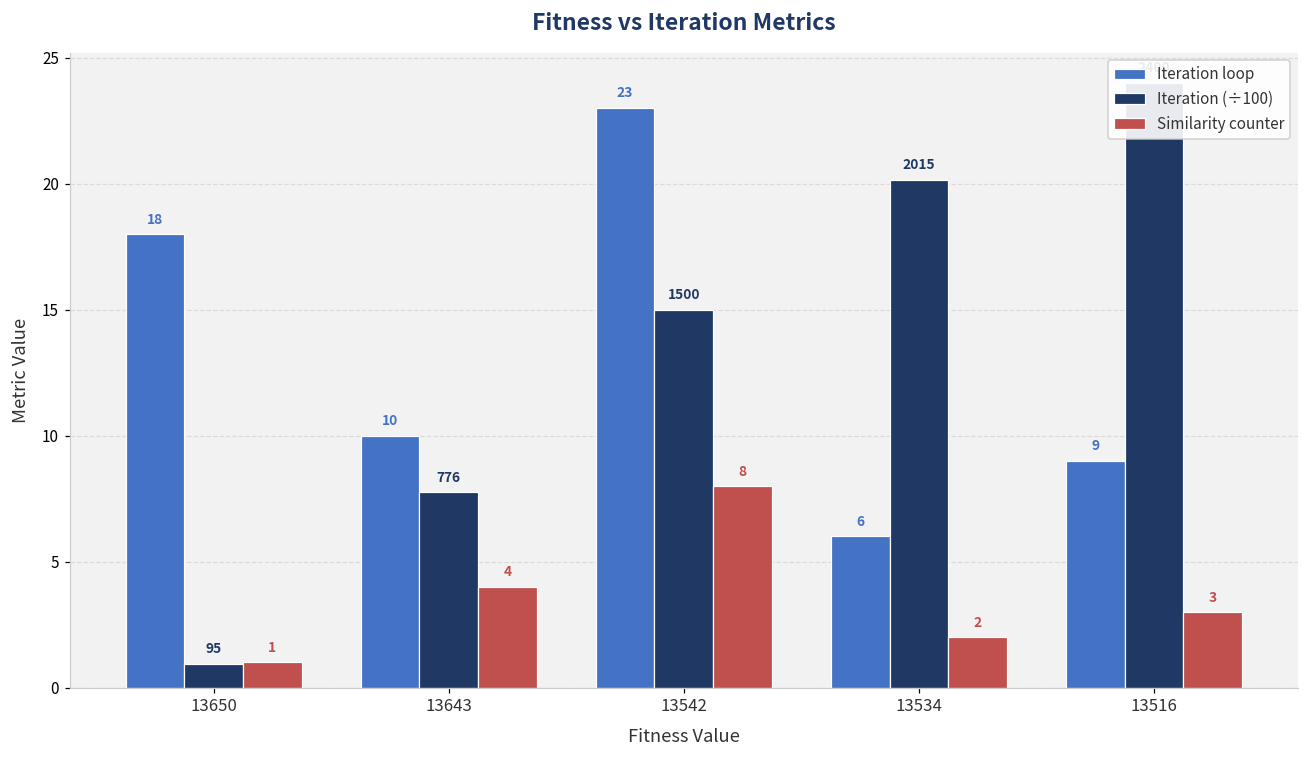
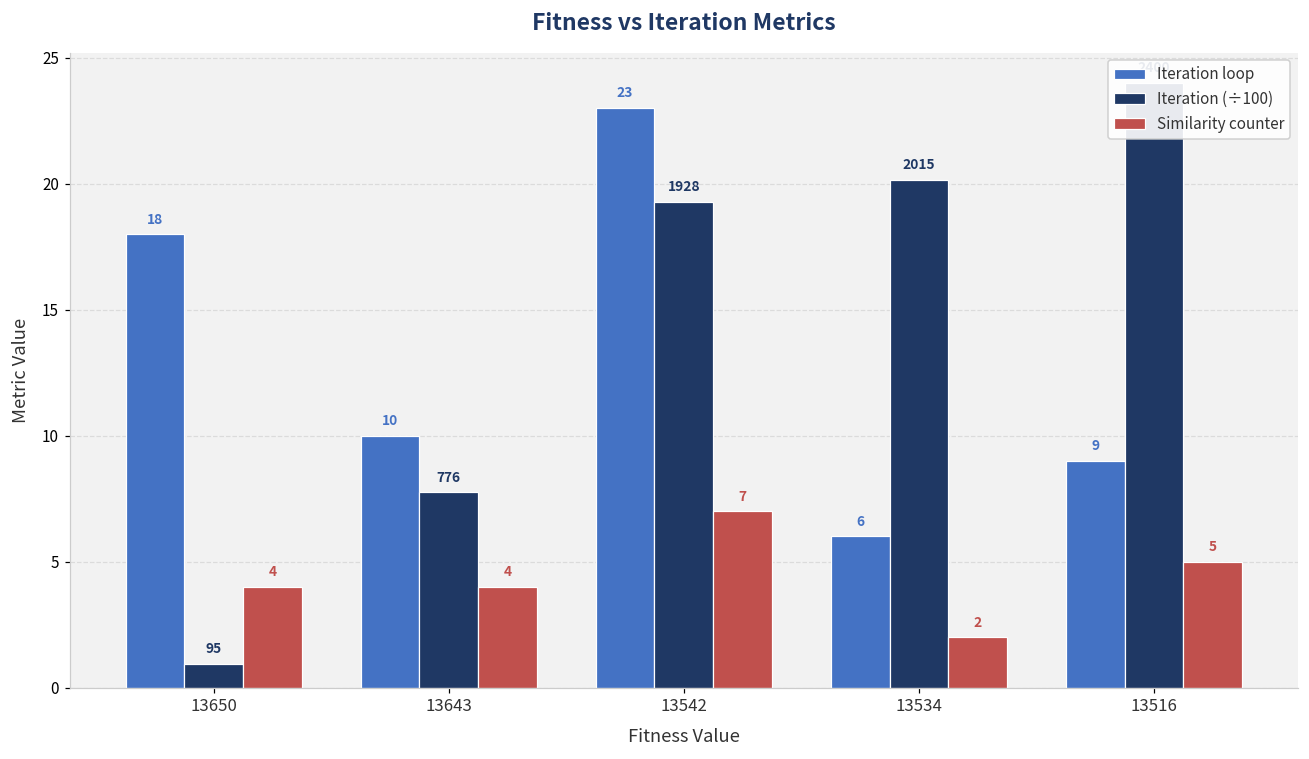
  {
    "Iteration loop": {
      "13650": 18,
      "13643": 10,
      "13542": 23,
      "13534": 6,
      "13516": 9
    },
    "Iteration (÷100)": {
-     "13542": 1500
+     "13542": 1928
    },
    "Similarity counter": {
-     "13650": 1,
+     "13650": 4,
      "13643": 4,
-     "13542": 8,
+     "13542": 7,
      "13534": 2,
-     "13516": 3
+     "13516": 5
    }
  }
